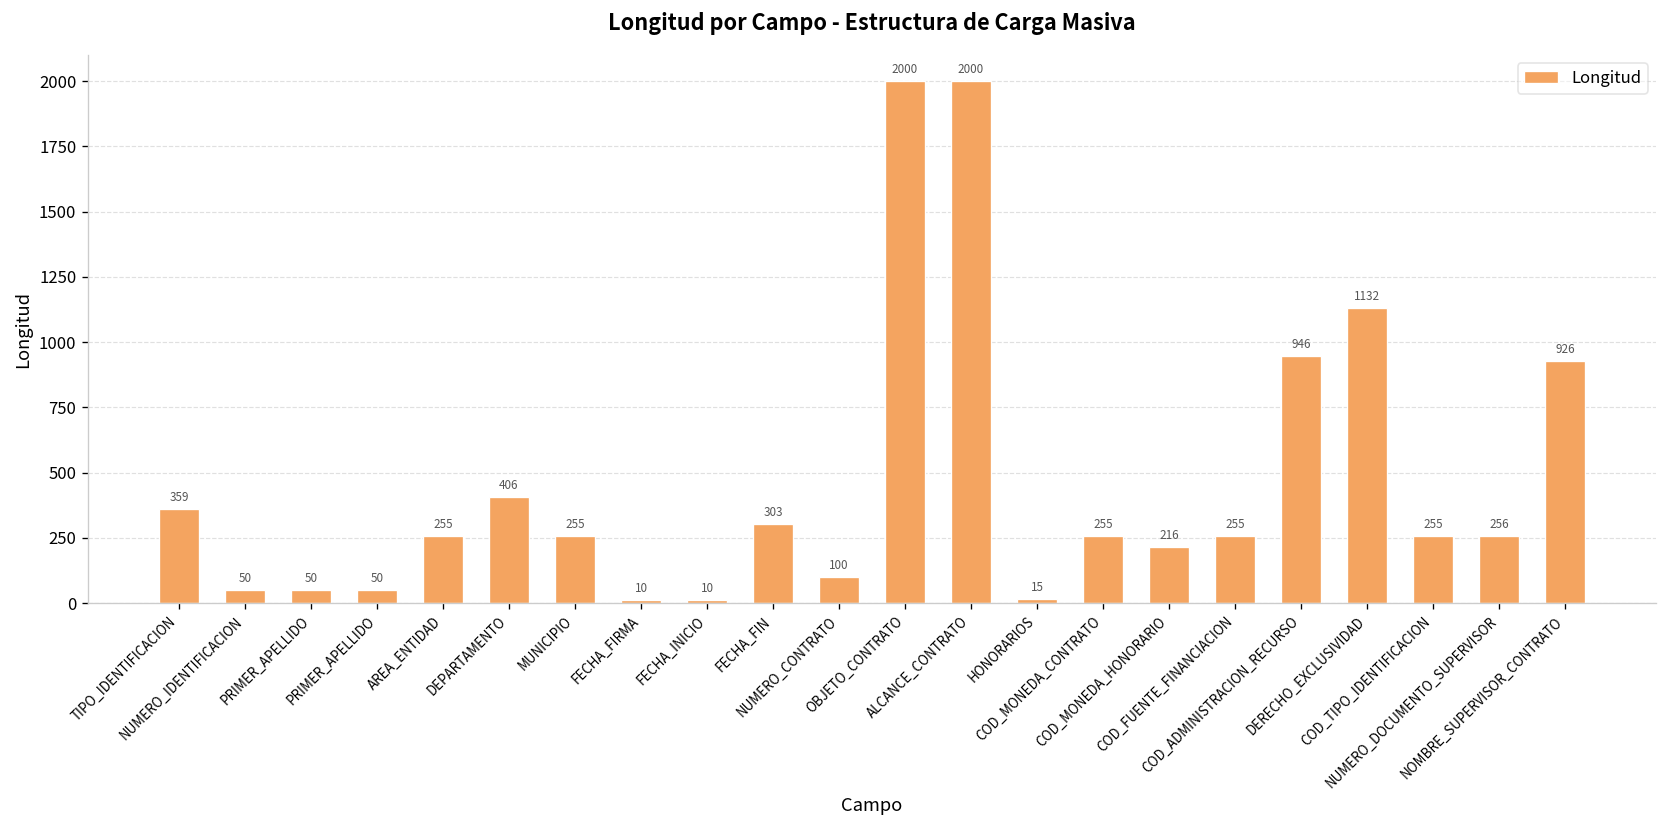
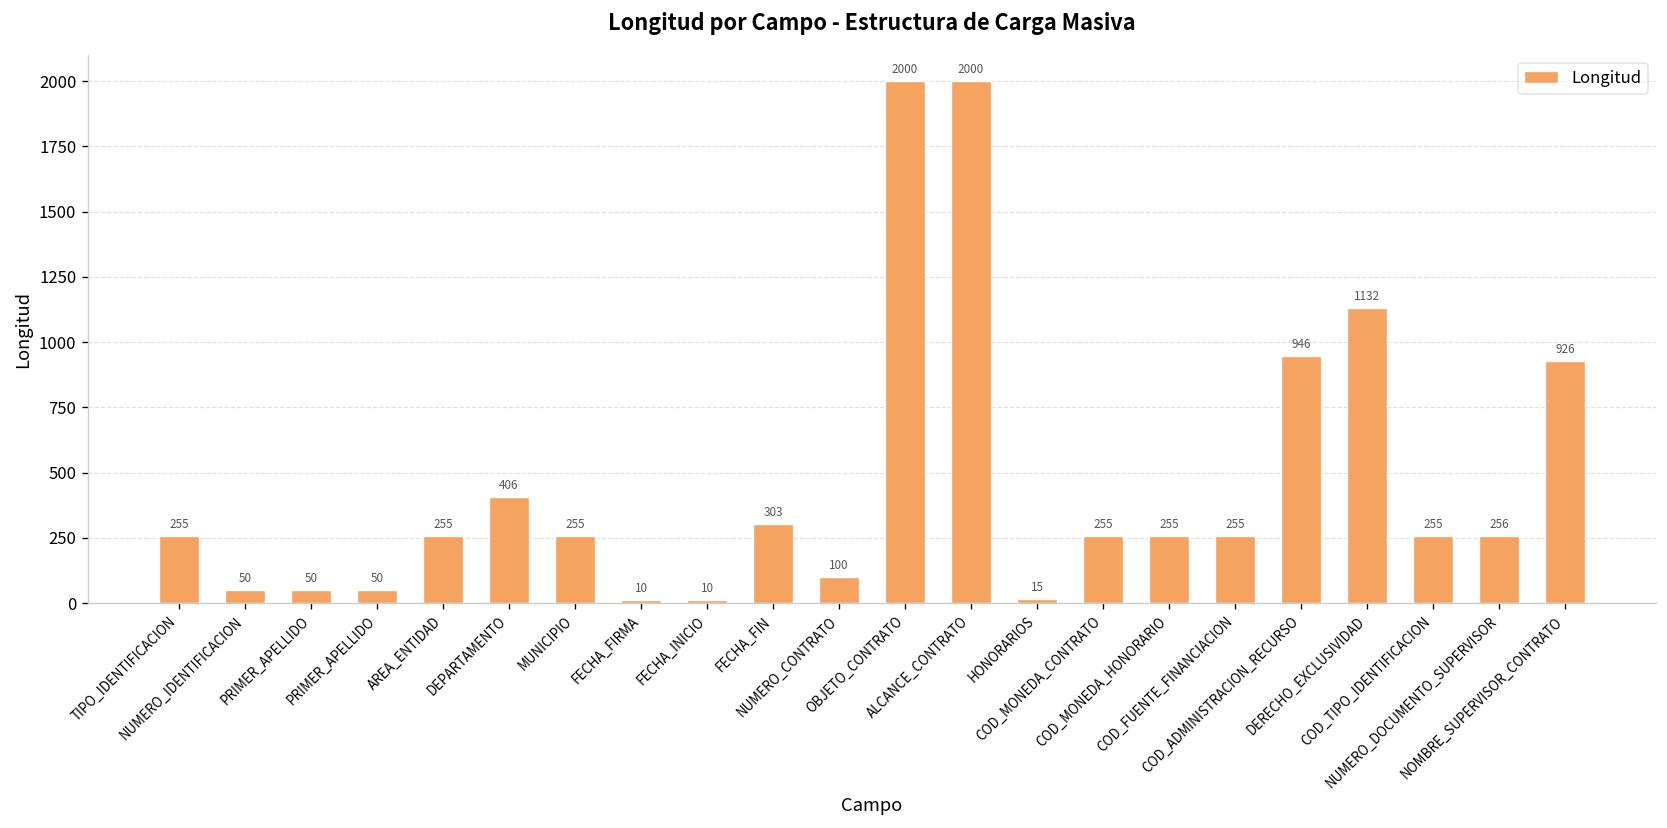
  {
-   "TIPO_IDENTIFICACION": 359,
+   "TIPO_IDENTIFICACION": 255,
    "NUMERO_IDENTIFICACION": 50,
    "AREA_ENTIDAD": 255,
    "DEPARTAMENTO": 406,
    "MUNICIPIO": 255,
    "FECHA_FIRMA": 10,
    "FECHA_INICIO": 10,
    "FECHA_FIN": 303,
    "NUMERO_CONTRATO": 100,
    "OBJETO_CONTRATO": 2000,
    "ALCANCE_CONTRATO": 2000,
    "HONORARIOS": 15,
    "COD_MONEDA_CONTRATO": 255,
-   "COD_MONEDA_HONORARIO": 216,
+   "COD_MONEDA_HONORARIO": 255,
    "COD_FUENTE_FINANCIACION": 255,
    "COD_ADMINISTRACION_RECURSO": 946,
    "DERECHO_EXCLUSIVIDAD": 1132,
    "COD_TIPO_IDENTIFICACION": 255,
    "NUMERO_DOCUMENTO_SUPERVISOR": 256,
    "NOMBRE_SUPERVISOR_CONTRATO": 926
  }
